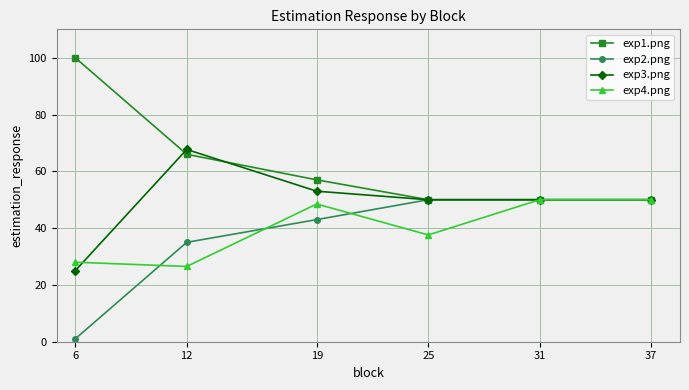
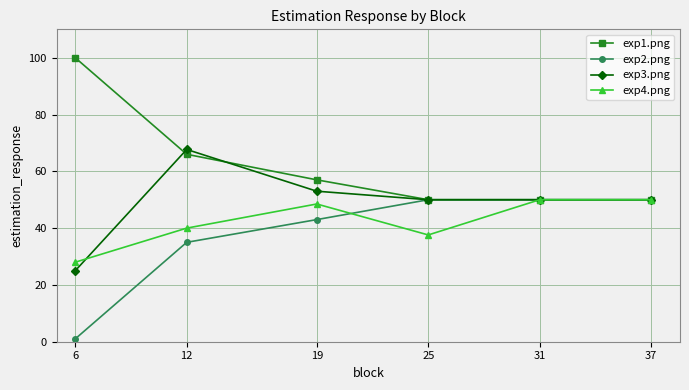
  {
    "exp3.png": {
      "6": 25,
      "12": 68,
      "19": 53
    },
    "exp4.png": {
      "6": 28,
-     "12": 27,
+     "12": 40,
      "19": 49,
      "25": 38
    }
  }
